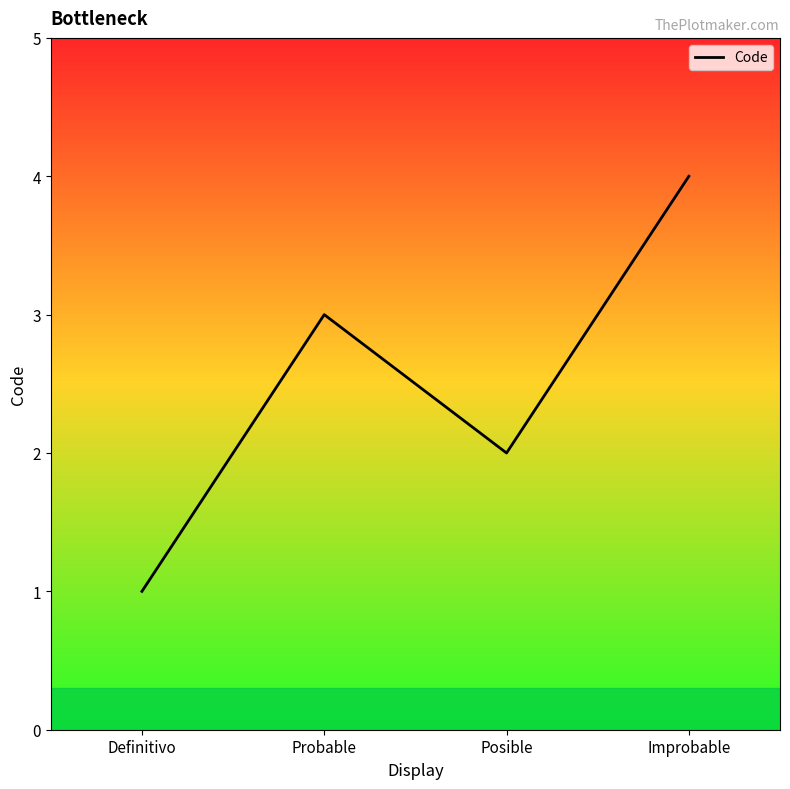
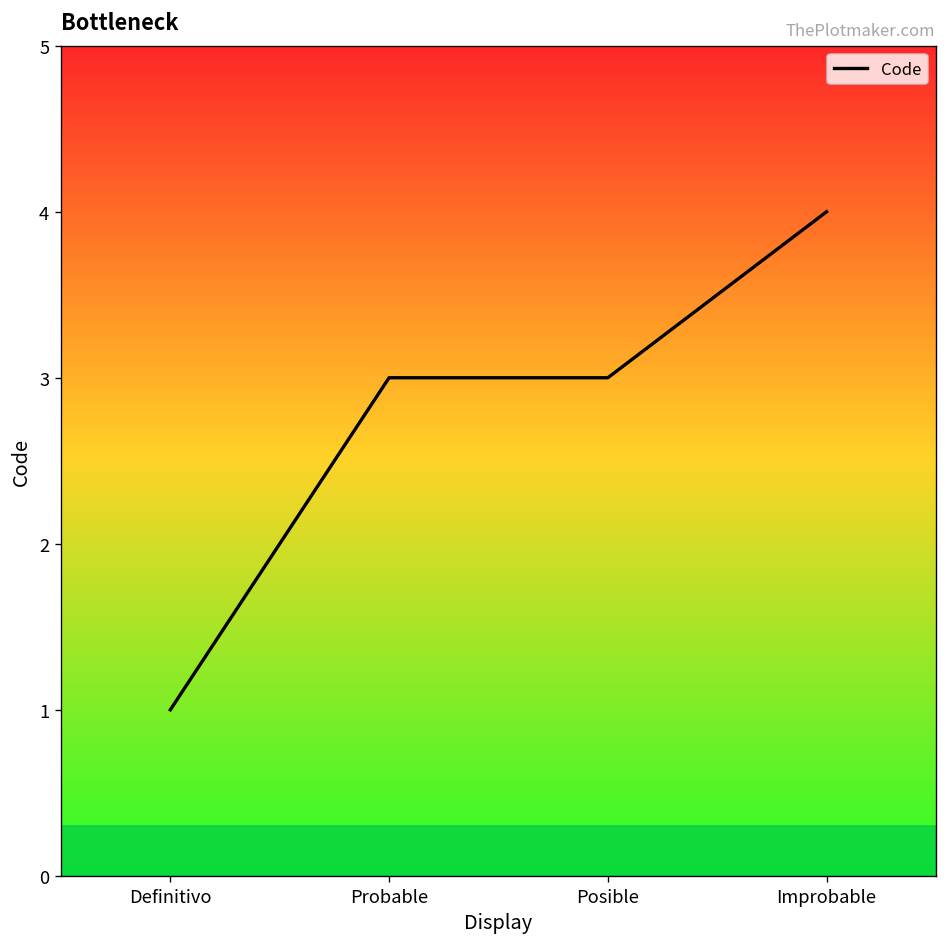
  {
    "Definitivo": 1,
    "Probable": 3,
-   "Posible": 2,
+   "Posible": 3,
    "Improbable": 4
  }
